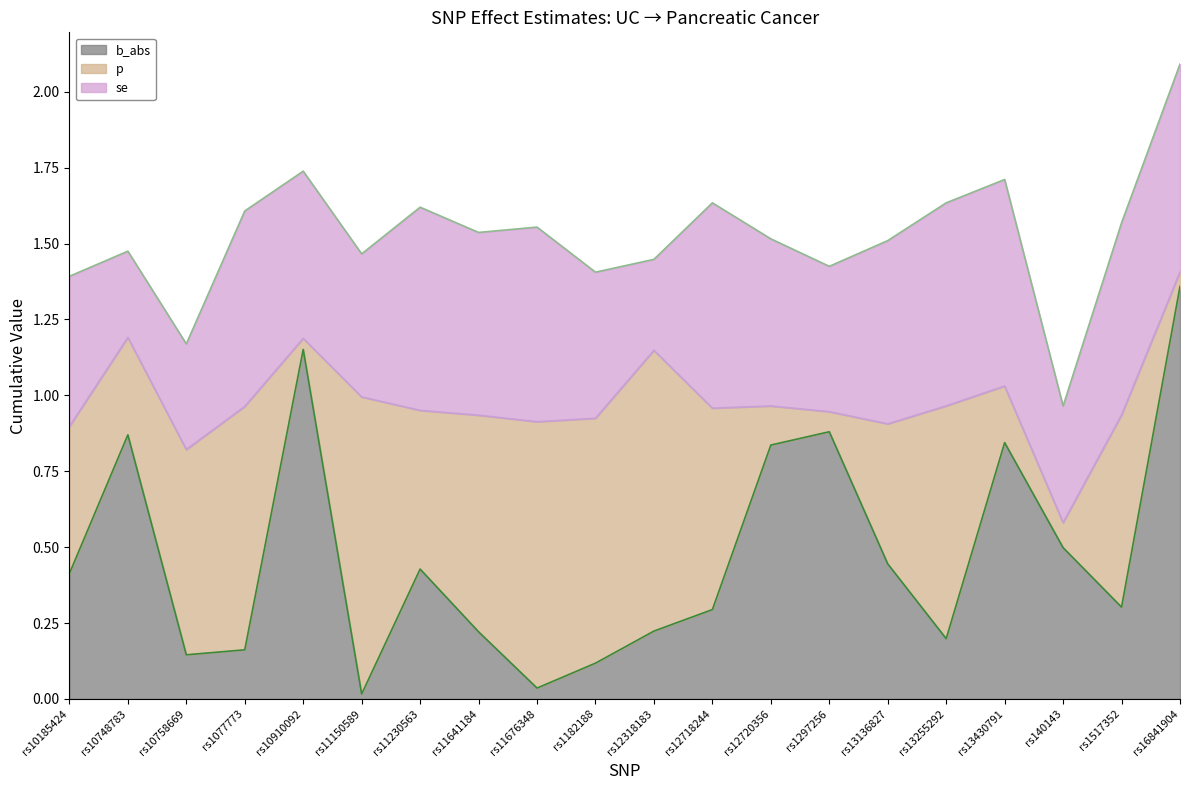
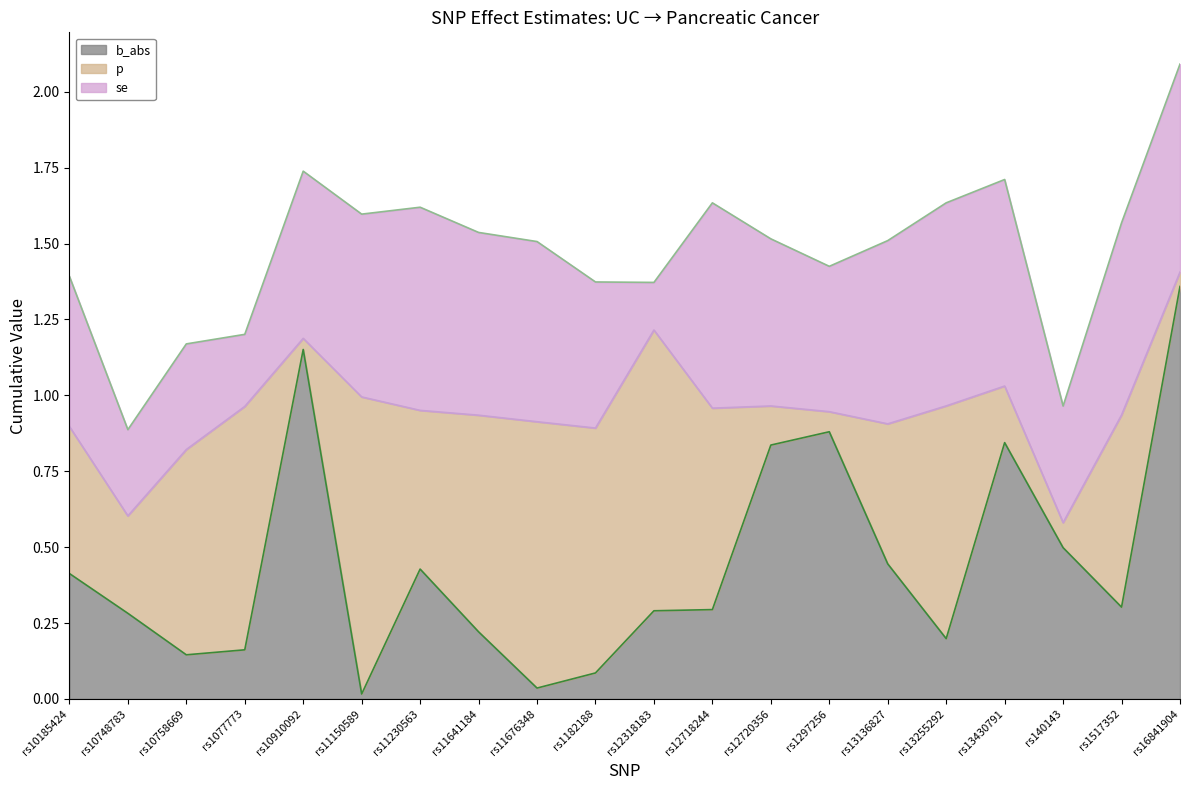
  {
    "b_abs": {
      "rs10185424": 0.41,
-     "rs10748783": 0.87,
+     "rs10748783": 0.28,
      "rs10758669": 0.15,
      "rs1077773": 0.16,
      "rs10910092": 1.15,
      "rs11150589": 0.02,
      "rs11230563": 0.43,
      "rs11641184": 0.22,
      "rs11676348": 0.04,
-     "rs1182188": 0.12,
-     "rs12318183": 0.22,
+     "rs1182188": 0.09,
+     "rs12318183": 0.29,
      "rs12718244": 0.29,
      "rs12720356": 0.84,
      "rs1297256": 0.88,
      "rs13136827": 0.44,
      "rs13255292": 0.20,
      "rs13430791": 0.84,
      "rs140143": 0.50,
      "rs1517352": 0.30,
      "rs16841904": 1.36
    },
    "p": {
      "rs10185424": 0.48,
      "rs10748783": 0.32,
      "rs10758669": 0.68,
      "rs1077773": 0.80,
      "rs10910092": 0.04,
      "rs11150589": 0.98,
      "rs11230563": 0.52,
      "rs11641184": 0.71,
      "rs11676348": 0.88,
      "rs1182188": 0.81,
      "rs12318183": 0.92,
      "rs12718244": 0.66,
      "rs12720356": 0.13,
      "rs1297256": 0.07,
      "rs13136827": 0.46,
      "rs13255292": 0.77,
      "rs13430791": 0.19,
      "rs140143": 0.08,
      "rs1517352": 0.63,
      "rs16841904": 0.05
    },
    "se": {
      "rs10185424": 0.49,
      "rs10748783": 0.28,
      "rs10758669": 0.35,
-     "rs1077773": 0.64,
+     "rs1077773": 0.24,
      "rs10910092": 0.55,
-     "rs11150589": 0.47,
+     "rs11150589": 0.60,
      "rs11230563": 0.67,
      "rs11641184": 0.60,
-     "rs11676348": 0.64,
+     "rs11676348": 0.59,
      "rs1182188": 0.48,
-     "rs12318183": 0.30,
+     "rs12318183": 0.16,
      "rs12718244": 0.68,
      "rs12720356": 0.55,
      "rs1297256": 0.48,
      "rs13136827": 0.60,
      "rs13255292": 0.67,
      "rs13430791": 0.68,
      "rs140143": 0.38,
      "rs1517352": 0.63,
      "rs16841904": 0.69
    }
  }
